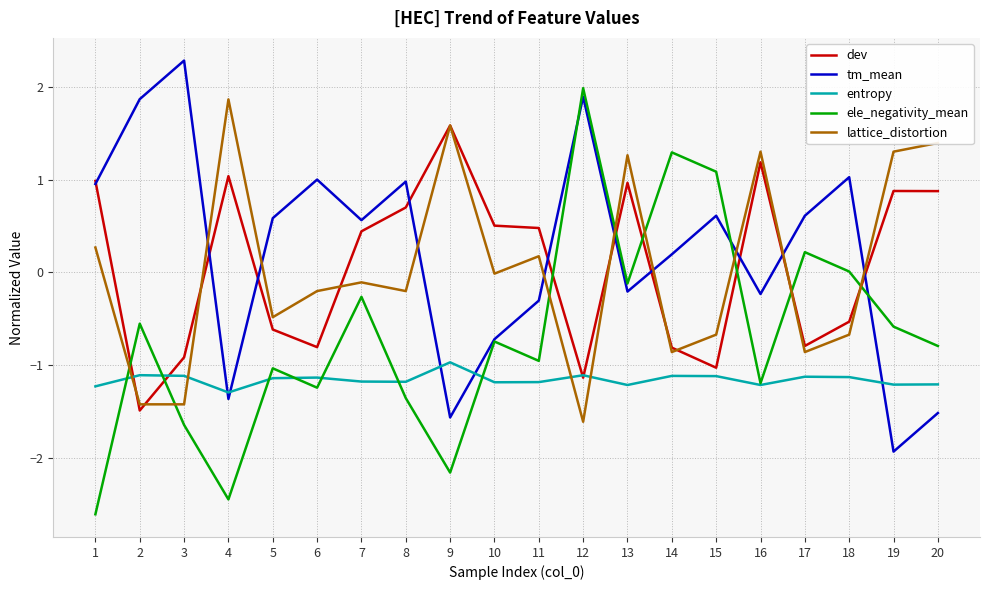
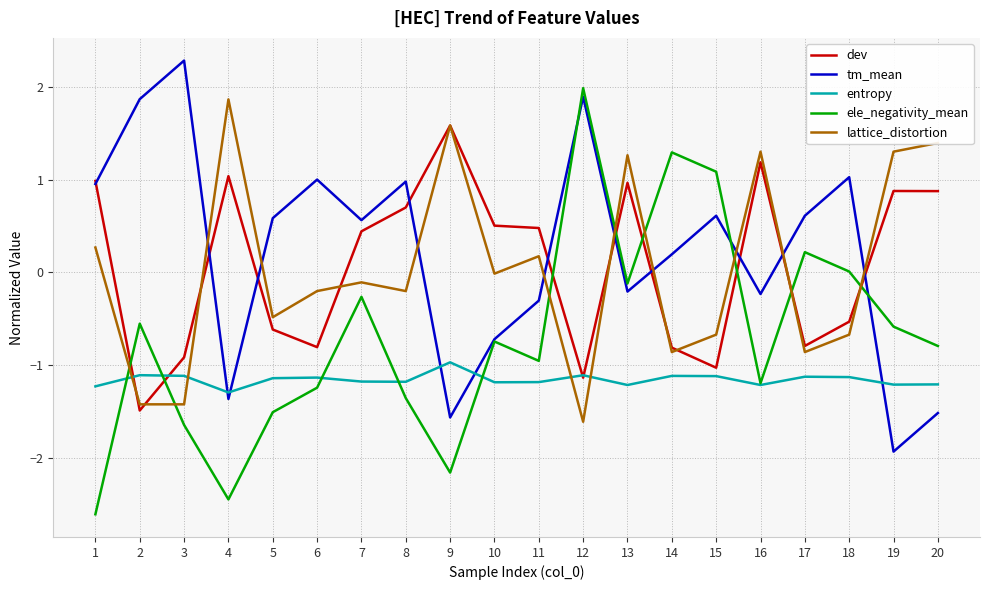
  {
    "dev": {
      "1": 1.0,
      "2": -1.5,
      "3": -0.9,
      "4": 1.0,
      "5": -0.6,
      "6": -0.8,
      "7": 0.4,
      "8": 0.7,
      "10": 0.5,
      "11": 0.5,
      "13": 1.0,
      "14": -0.8,
      "15": -1.0,
      "16": 1.2,
      "17": -0.8,
      "18": -0.5,
      "19": 0.9,
      "20": 0.9
    },
    "tm_mean": {
      "1": 1.0,
      "2": 1.9,
      "3": 2.3,
      "4": -1.4,
      "5": 0.6,
      "6": 1.0,
      "7": 0.6,
      "8": 1.0,
      "9": -1.6,
      "11": -0.3,
      "12": 1.9,
      "13": -0.2,
      "14": 0.2,
      "15": 0.6,
      "16": -0.2,
      "17": 0.6,
      "18": 1.0,
      "19": -1.9,
      "20": -1.5
    },
    "entropy": {
      "1": -1.2,
      "2": -1.1,
      "3": -1.1,
      "4": -1.3,
      "5": -1.1,
      "6": -1.1,
      "7": -1.2,
      "8": -1.2,
      "9": -1.0,
      "10": -1.2,
      "11": -1.2,
      "13": -1.2,
      "14": -1.1,
      "15": -1.1,
      "17": -1.1,
      "18": -1.1,
      "19": -1.2,
      "20": -1.2
    },
    "ele_negativity_mean": {
      "1": -2.6,
      "2": -0.6,
      "3": -1.6,
      "4": -2.5,
-     "5": -1.0,
+     "5": -1.5,
      "6": -1.2,
      "7": -0.3,
      "8": -1.4,
      "9": -2.2,
      "11": -1.0,
      "12": 2.0,
      "13": -0.1,
      "14": 1.3,
      "15": 1.1,
      "17": 0.2,
      "18": 0.0,
      "19": -0.6,
      "20": -0.8
    },
    "lattice_distortion": {
      "1": 0.3,
      "2": -1.4,
      "3": -1.4,
      "4": 1.9,
      "5": -0.5,
      "6": -0.2,
      "7": -0.1,
      "8": -0.2,
      "10": 0.0,
      "11": 0.2,
      "12": -1.6,
      "13": 1.3,
      "14": -0.9,
      "15": -0.7,
      "16": 1.3,
      "17": -0.9,
      "18": -0.7,
      "19": 1.3
    }
  }
